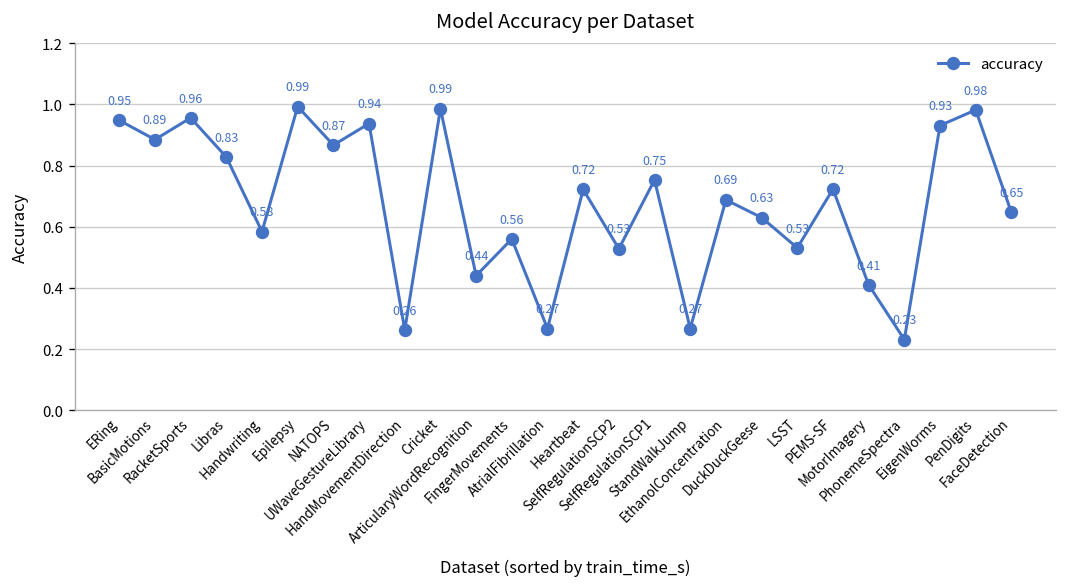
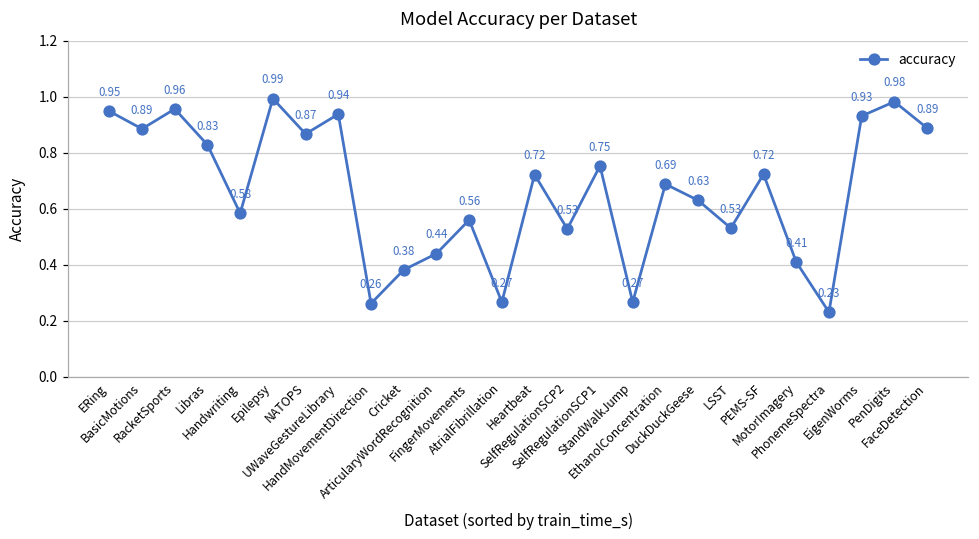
  {
    "ERing": 0.95,
    "BasicMotions": 0.89,
    "RacketSports": 0.96,
    "Libras": 0.83,
    "Handwriting": 0.58,
    "Epilepsy": 0.99,
    "NATOPS": 0.87,
    "UWaveGestureLibrary": 0.94,
    "HandMovementDirection": 0.26,
-   "Cricket": 0.99,
+   "Cricket": 0.38,
    "ArticularyWordRecognition": 0.44,
    "FingerMovements": 0.56,
    "AtrialFibrillation": 0.27,
    "Heartbeat": 0.72,
    "SelfRegulationSCP2": 0.53,
    "SelfRegulationSCP1": 0.75,
    "StandWalkJump": 0.27,
    "EthanolConcentration": 0.69,
    "DuckDuckGeese": 0.63,
    "LSST": 0.53,
    "PEMS-SF": 0.72,
    "MotorImagery": 0.41,
    "PhonemeSpectra": 0.23,
    "EigenWorms": 0.93,
    "PenDigits": 0.98,
-   "FaceDetection": 0.65
+   "FaceDetection": 0.89
  }
